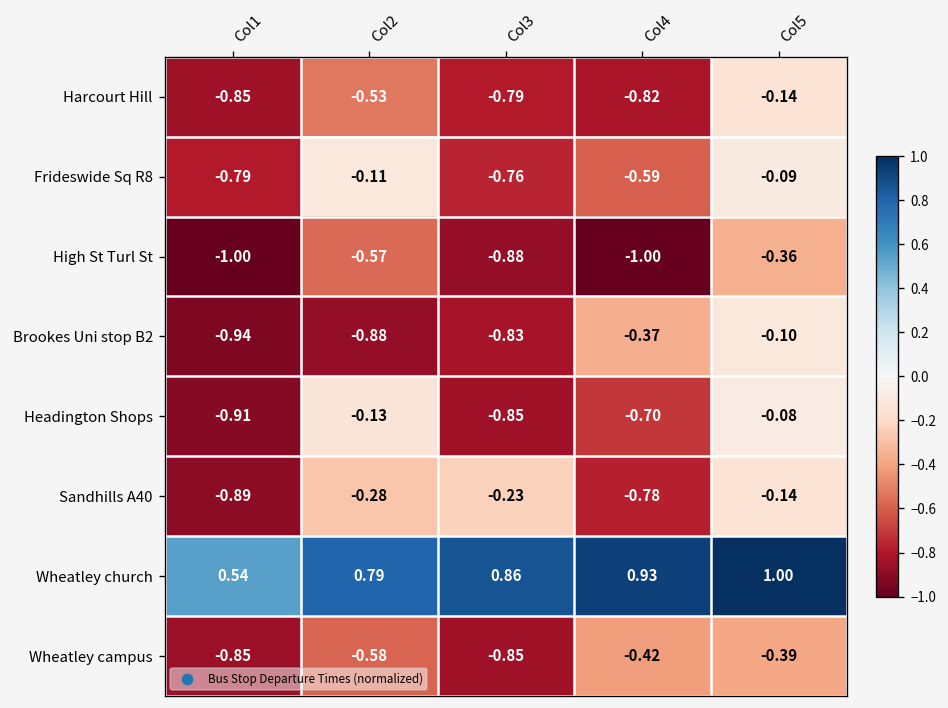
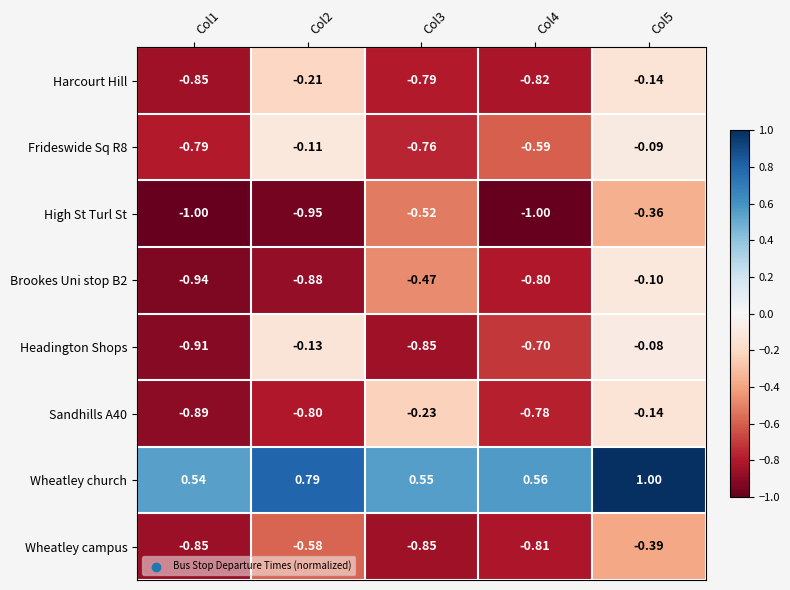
  {
    "Harcourt Hill": {
      "Col1": -0.85,
-     "Col2": -0.53,
+     "Col2": -0.21,
      "Col3": -0.79,
      "Col4": -0.82,
      "Col5": -0.14
    },
    "Frideswide Sq R8": {
      "Col1": -0.79,
      "Col2": -0.11,
      "Col3": -0.76,
      "Col4": -0.59,
      "Col5": -0.09
    },
    "High St Turl St": {
      "Col1": -1.00,
-     "Col2": -0.57,
-     "Col3": -0.88,
+     "Col2": -0.95,
+     "Col3": -0.52,
      "Col4": -1.00,
      "Col5": -0.36
    },
    "Brookes Uni stop B2": {
      "Col1": -0.94,
      "Col2": -0.88,
-     "Col3": -0.83,
-     "Col4": -0.37,
+     "Col3": -0.47,
+     "Col4": -0.80,
      "Col5": -0.10
    },
    "Headington Shops": {
      "Col1": -0.91,
      "Col2": -0.13,
      "Col3": -0.85,
      "Col4": -0.70,
      "Col5": -0.08
    },
    "Sandhills A40": {
      "Col1": -0.89,
-     "Col2": -0.28,
+     "Col2": -0.80,
      "Col3": -0.23,
      "Col4": -0.78,
      "Col5": -0.14
    },
    "Wheatley church": {
      "Col1": 0.54,
      "Col2": 0.79,
-     "Col3": 0.86,
-     "Col4": 0.93,
+     "Col3": 0.55,
+     "Col4": 0.56,
      "Col5": 1.00
    },
    "Wheatley campus": {
      "Col1": -0.85,
      "Col2": -0.58,
      "Col3": -0.85,
-     "Col4": -0.42,
+     "Col4": -0.81,
      "Col5": -0.39
    }
  }
